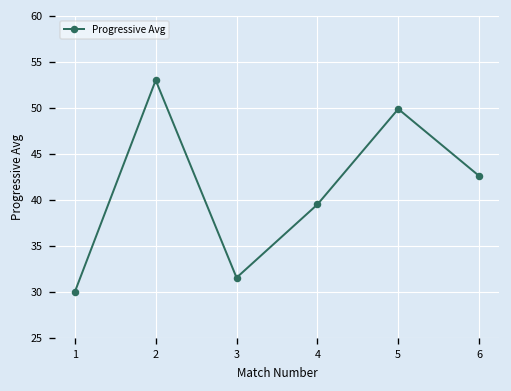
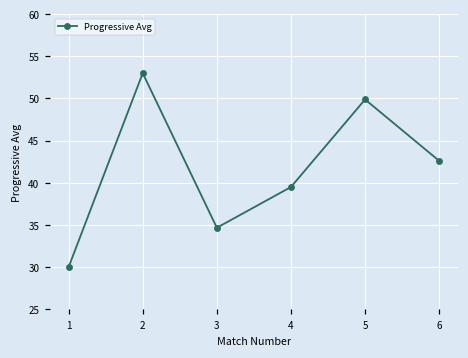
  {
    "1": 30,
    "2": 53,
-   "3": 32,
+   "3": 35,
    "4": 40,
    "5": 50,
    "6": 43
  }
